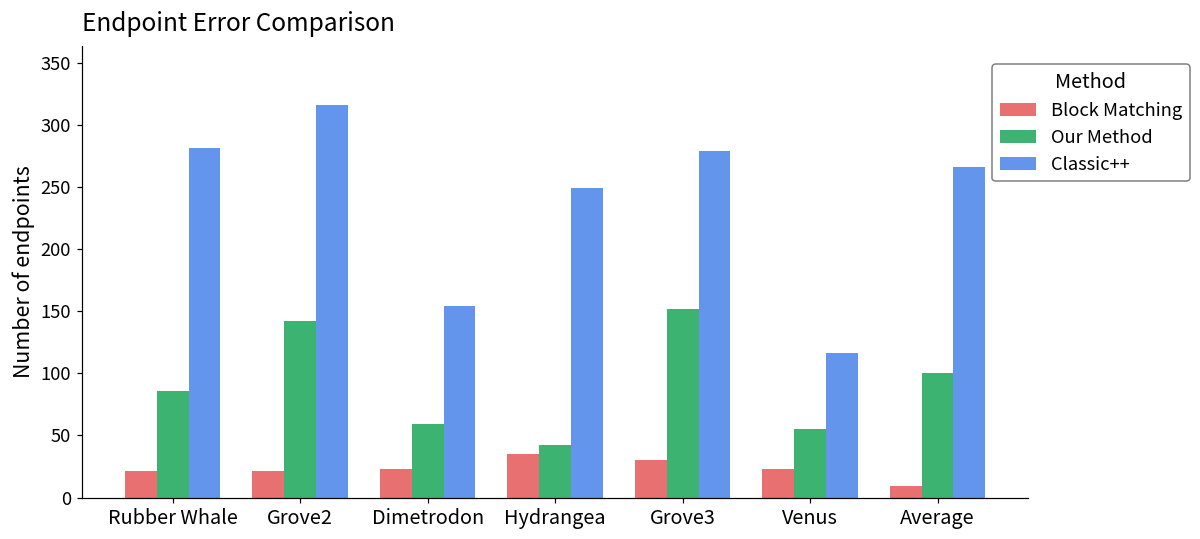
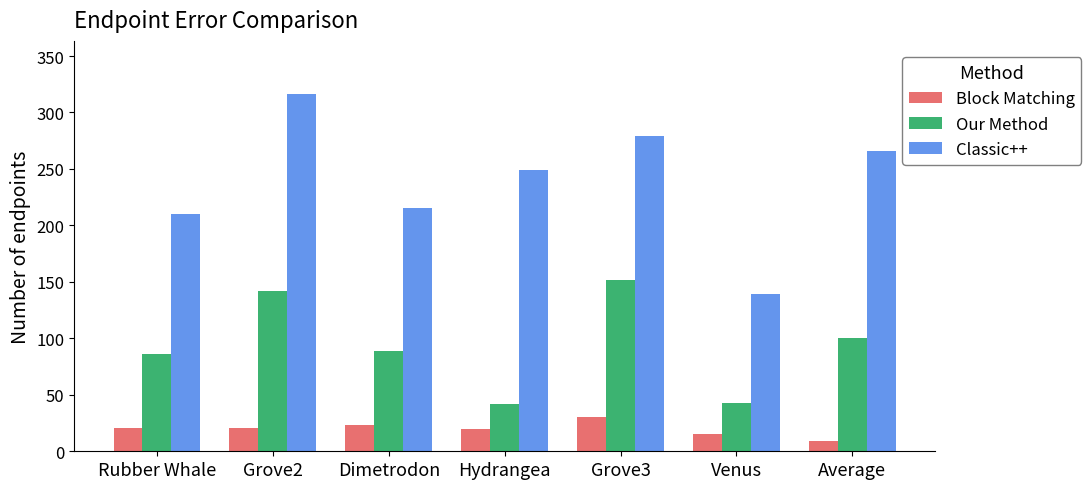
  {
    "Block Matching": {
      "Rubber Whale": 21,
      "Grove2": 21,
      "Dimetrodon": 23,
-     "Hydrangea": 35,
+     "Hydrangea": 20,
      "Grove3": 30,
-     "Venus": 23,
+     "Venus": 15,
      "Average": 9
    },
    "Our Method": {
      "Rubber Whale": 86,
      "Grove2": 142,
-     "Dimetrodon": 59,
+     "Dimetrodon": 89,
      "Hydrangea": 42,
      "Grove3": 152,
-     "Venus": 55,
+     "Venus": 43,
      "Average": 100
    },
    "Classic++": {
-     "Rubber Whale": 281,
+     "Rubber Whale": 210,
      "Grove2": 316,
-     "Dimetrodon": 154,
+     "Dimetrodon": 215,
      "Hydrangea": 249,
      "Grove3": 279,
-     "Venus": 116,
+     "Venus": 139,
      "Average": 266
    }
  }
